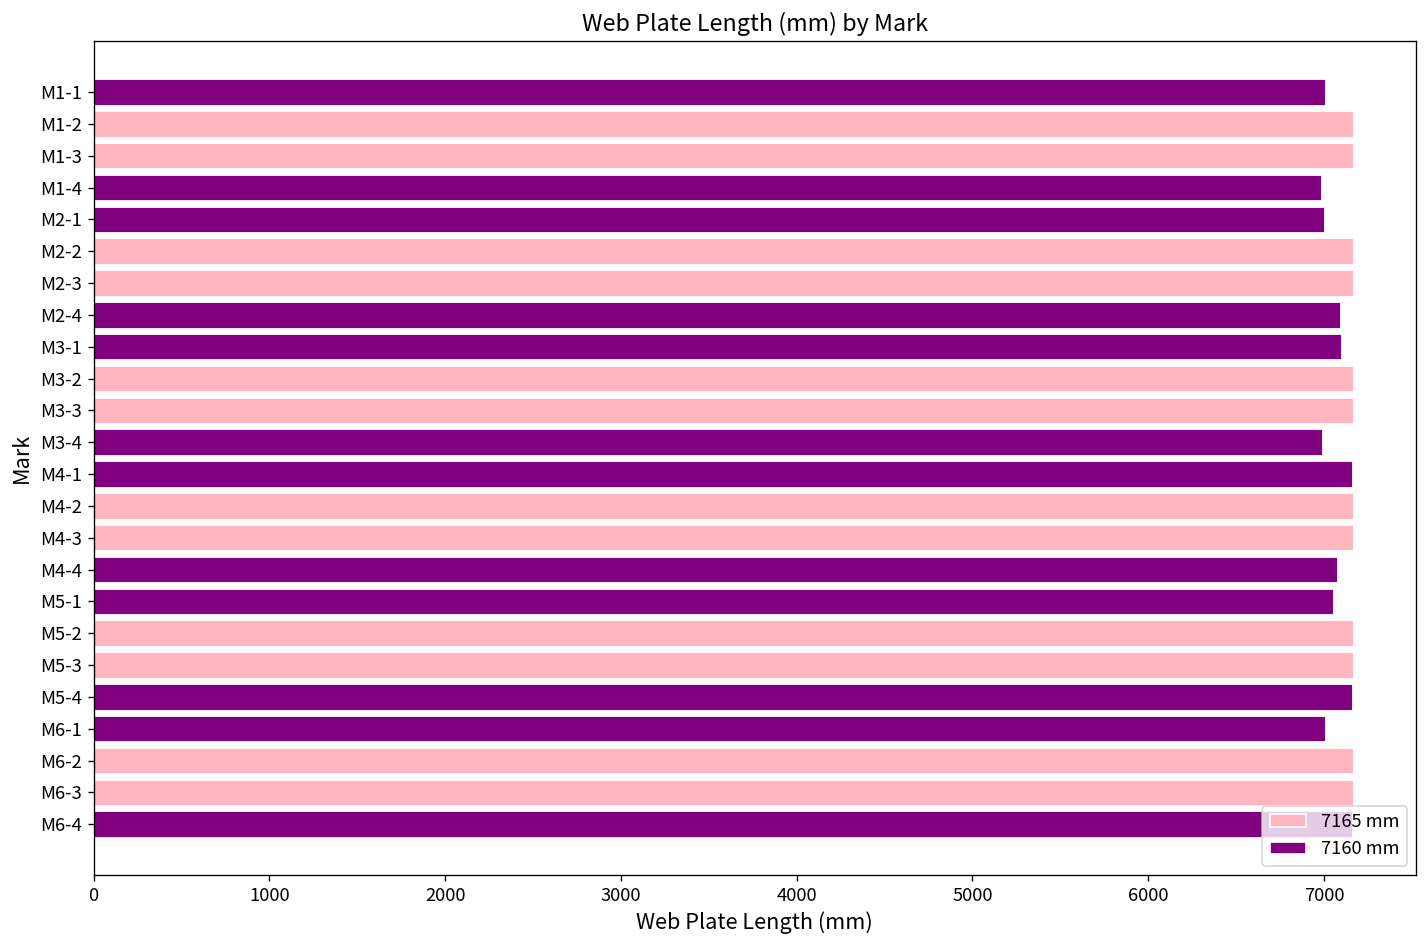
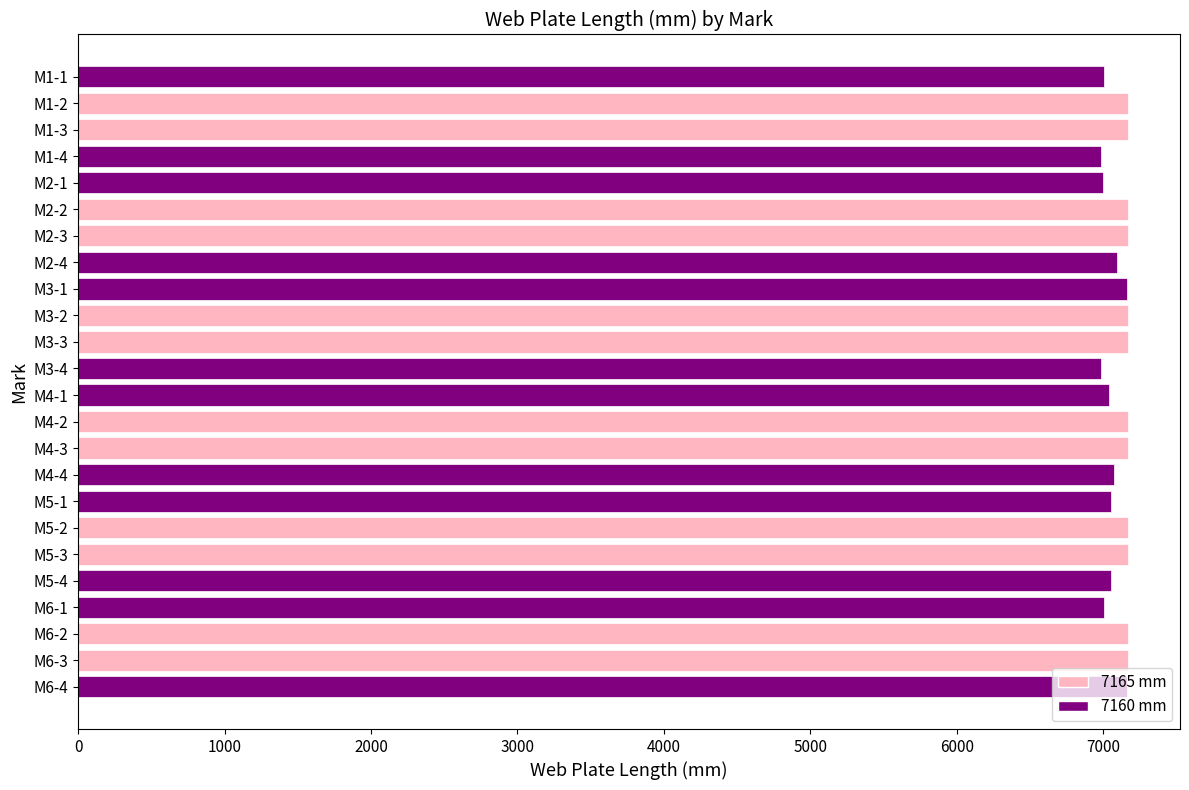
  {
    "M1-1": 7010,
    "M1-2": 7170,
    "M1-3": 7170,
    "M1-4": 6980,
    "M2-1": 7000,
    "M2-2": 7170,
    "M2-3": 7170,
    "M2-4": 7090,
-   "M3-1": 7100,
+   "M3-1": 7160,
    "M3-2": 7170,
    "M3-3": 7170,
    "M3-4": 6990,
-   "M4-1": 7160,
+   "M4-1": 7040,
    "M4-2": 7170,
    "M4-3": 7170,
    "M4-4": 7070,
    "M5-1": 7050,
    "M5-2": 7170,
    "M5-3": 7170,
-   "M5-4": 7160,
+   "M5-4": 7050,
    "M6-1": 7000,
    "M6-2": 7170,
    "M6-3": 7170
  }
